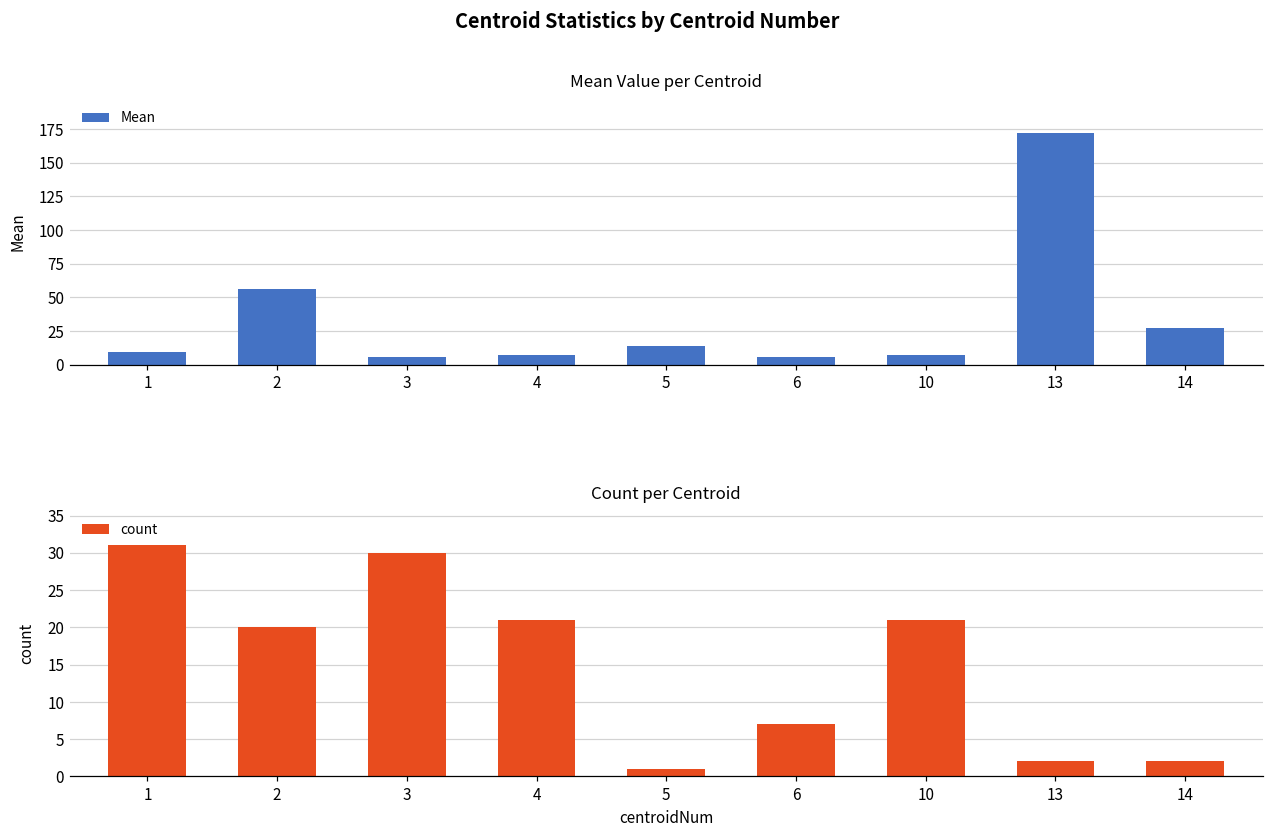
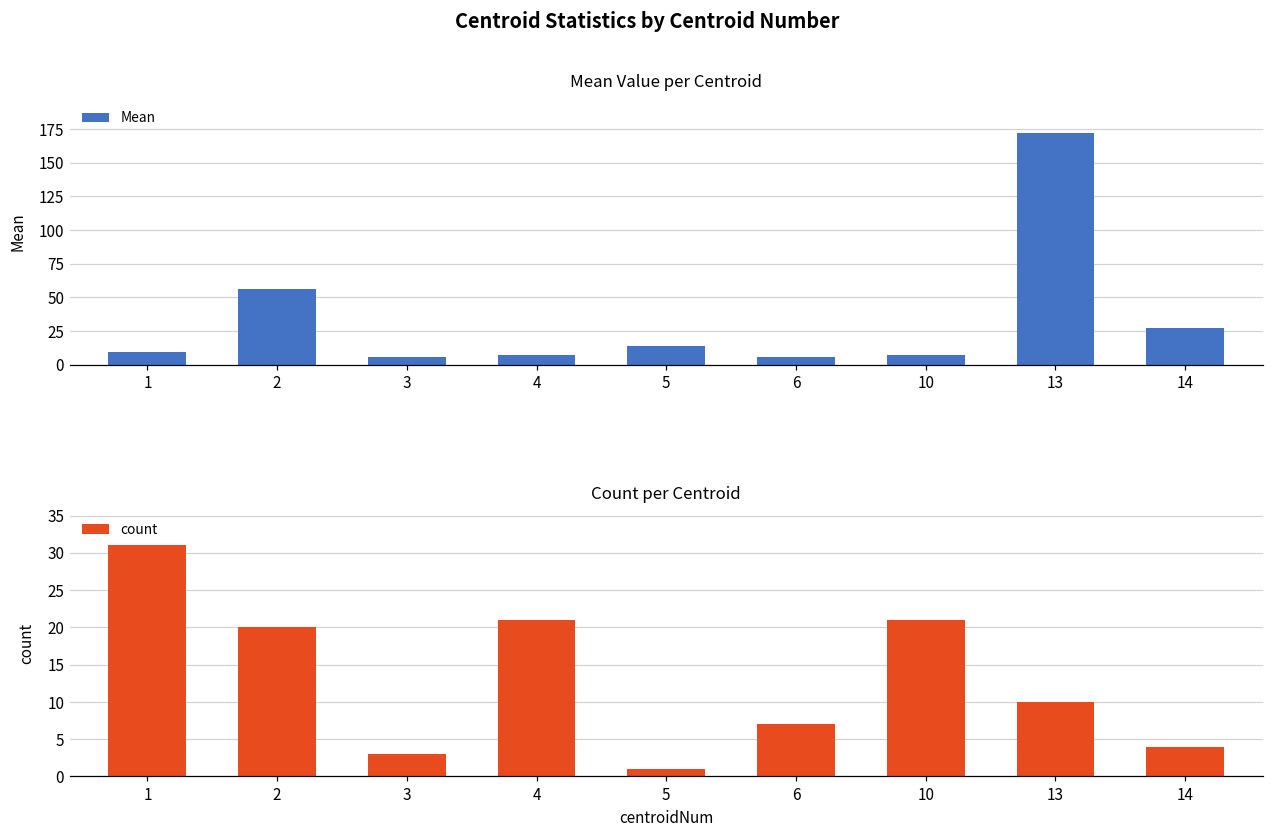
  {
    "Mean Value per Centroid": {
      "1": 9,
      "2": 56,
      "3": 6,
      "4": 7,
      "5": 13,
      "6": 6,
      "10": 7,
      "13": 172,
      "14": 27
    },
    "Count per Centroid": {
      "1": 31,
      "2": 20,
-     "3": 30,
+     "3": 3,
      "4": 21,
      "5": 1,
      "6": 7,
      "10": 21,
-     "13": 2,
-     "14": 2
+     "13": 10,
+     "14": 4
    }
  }
